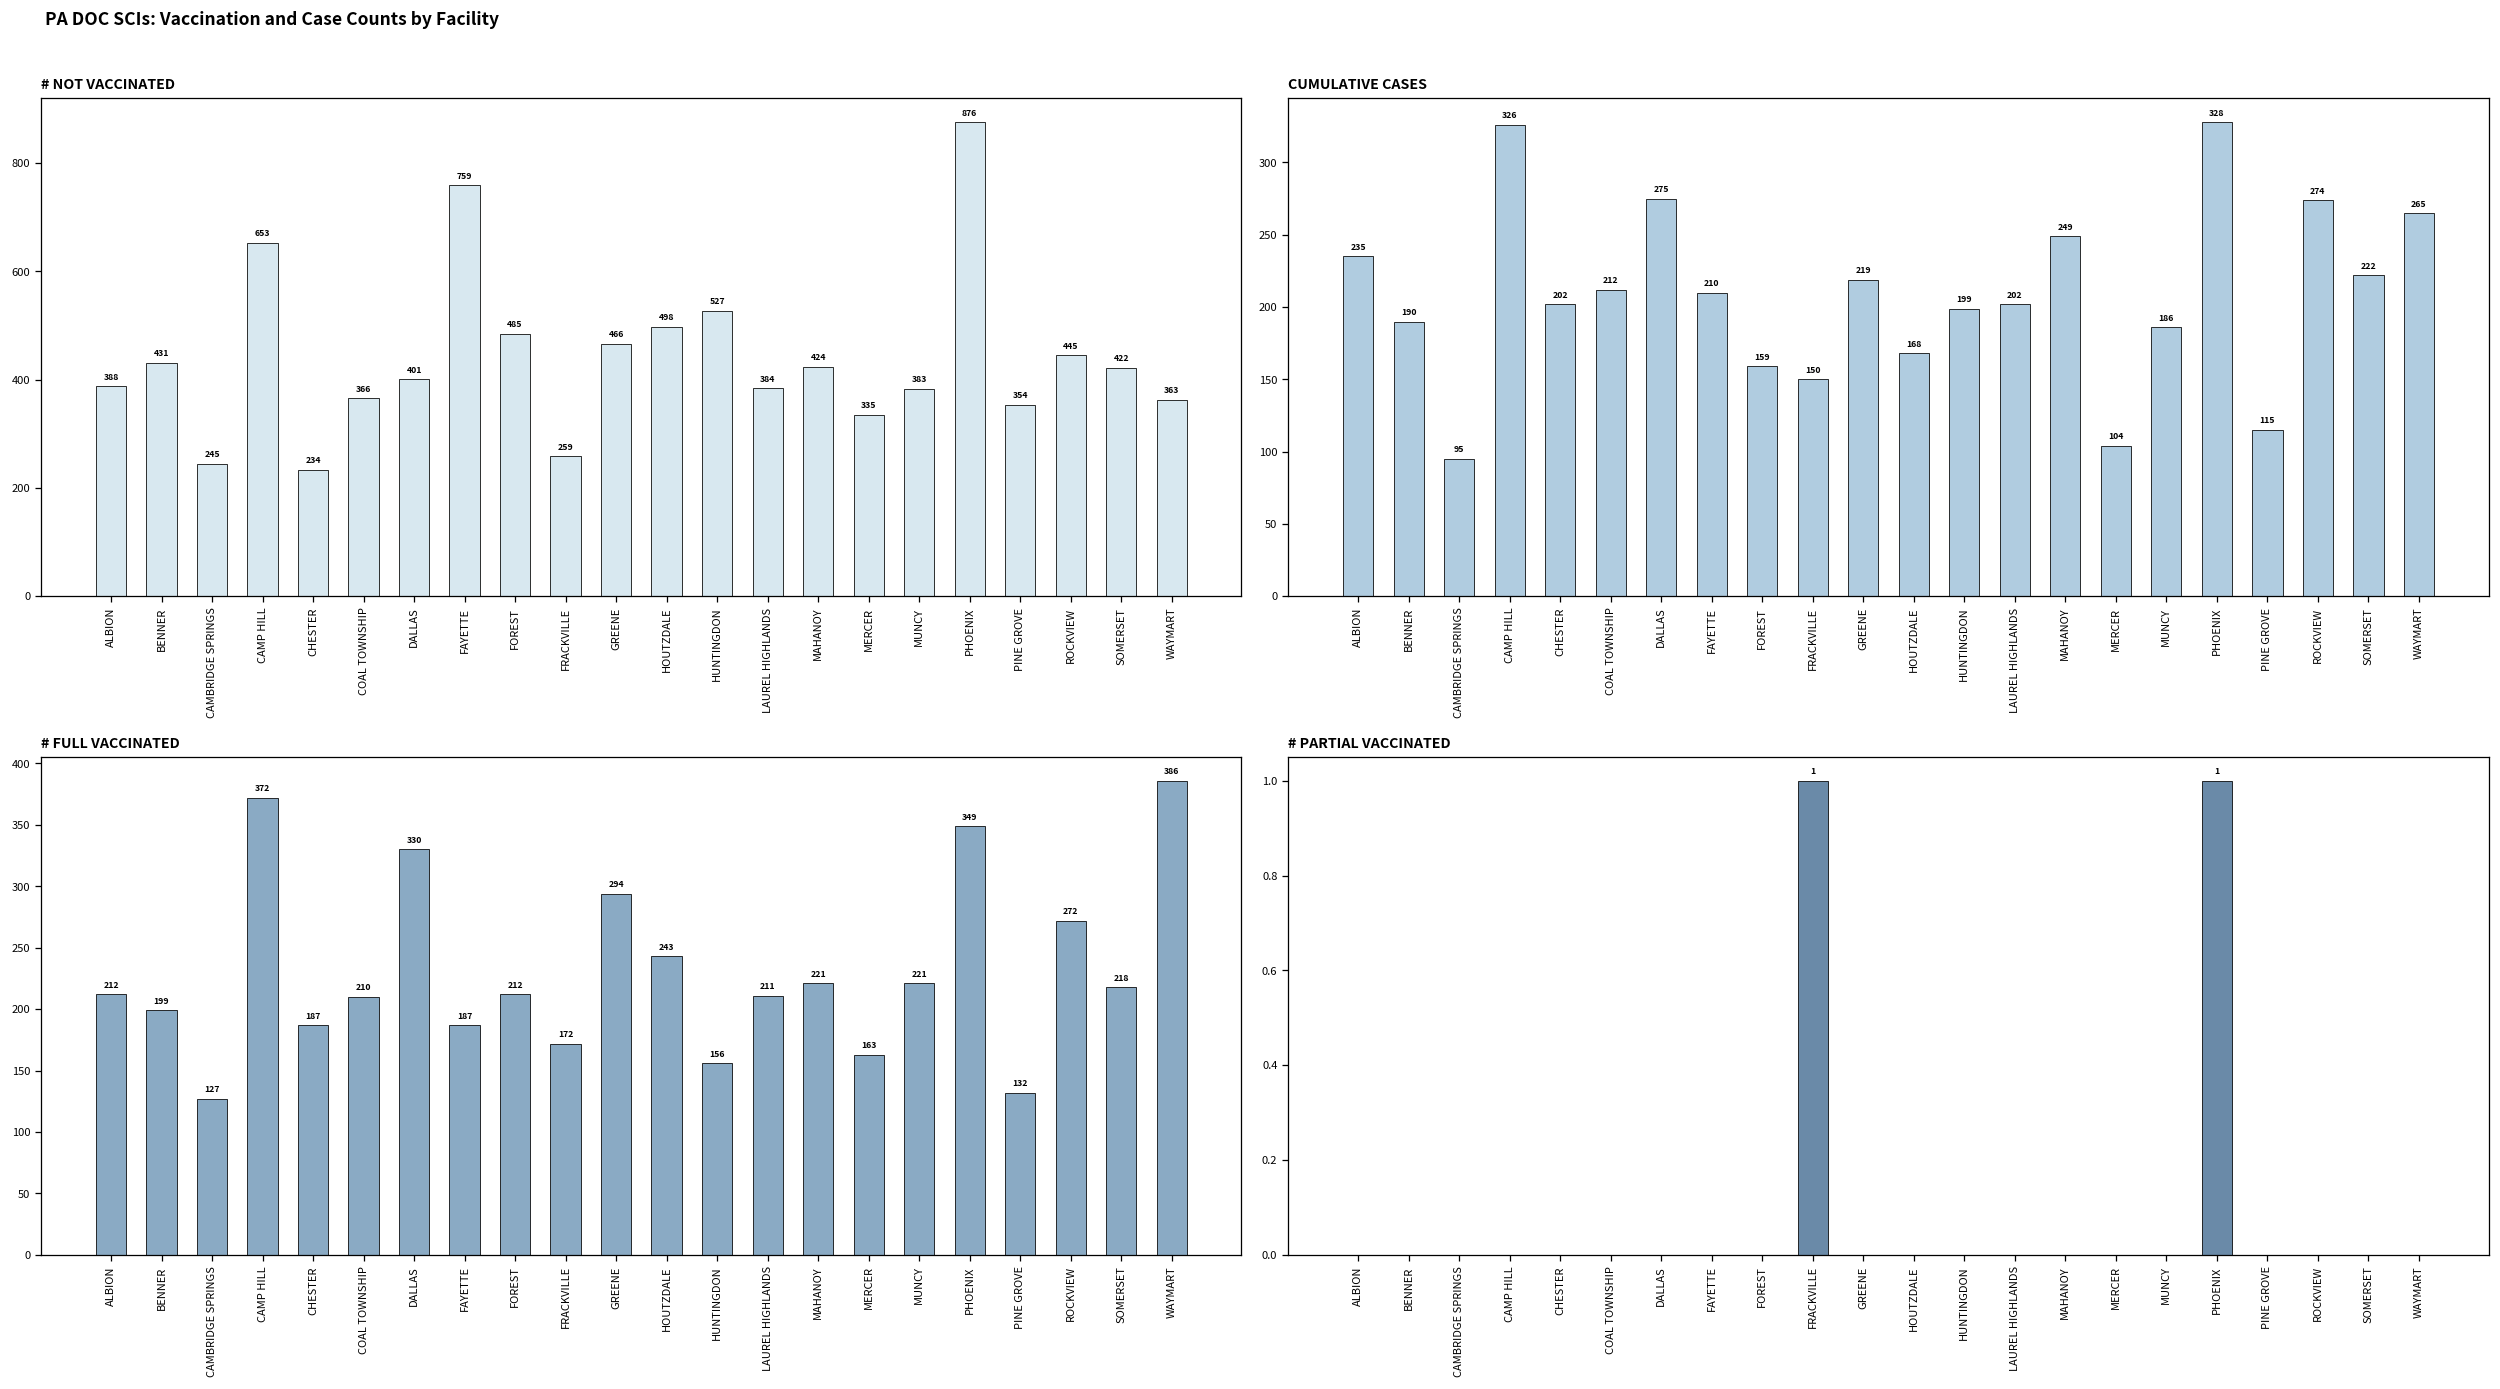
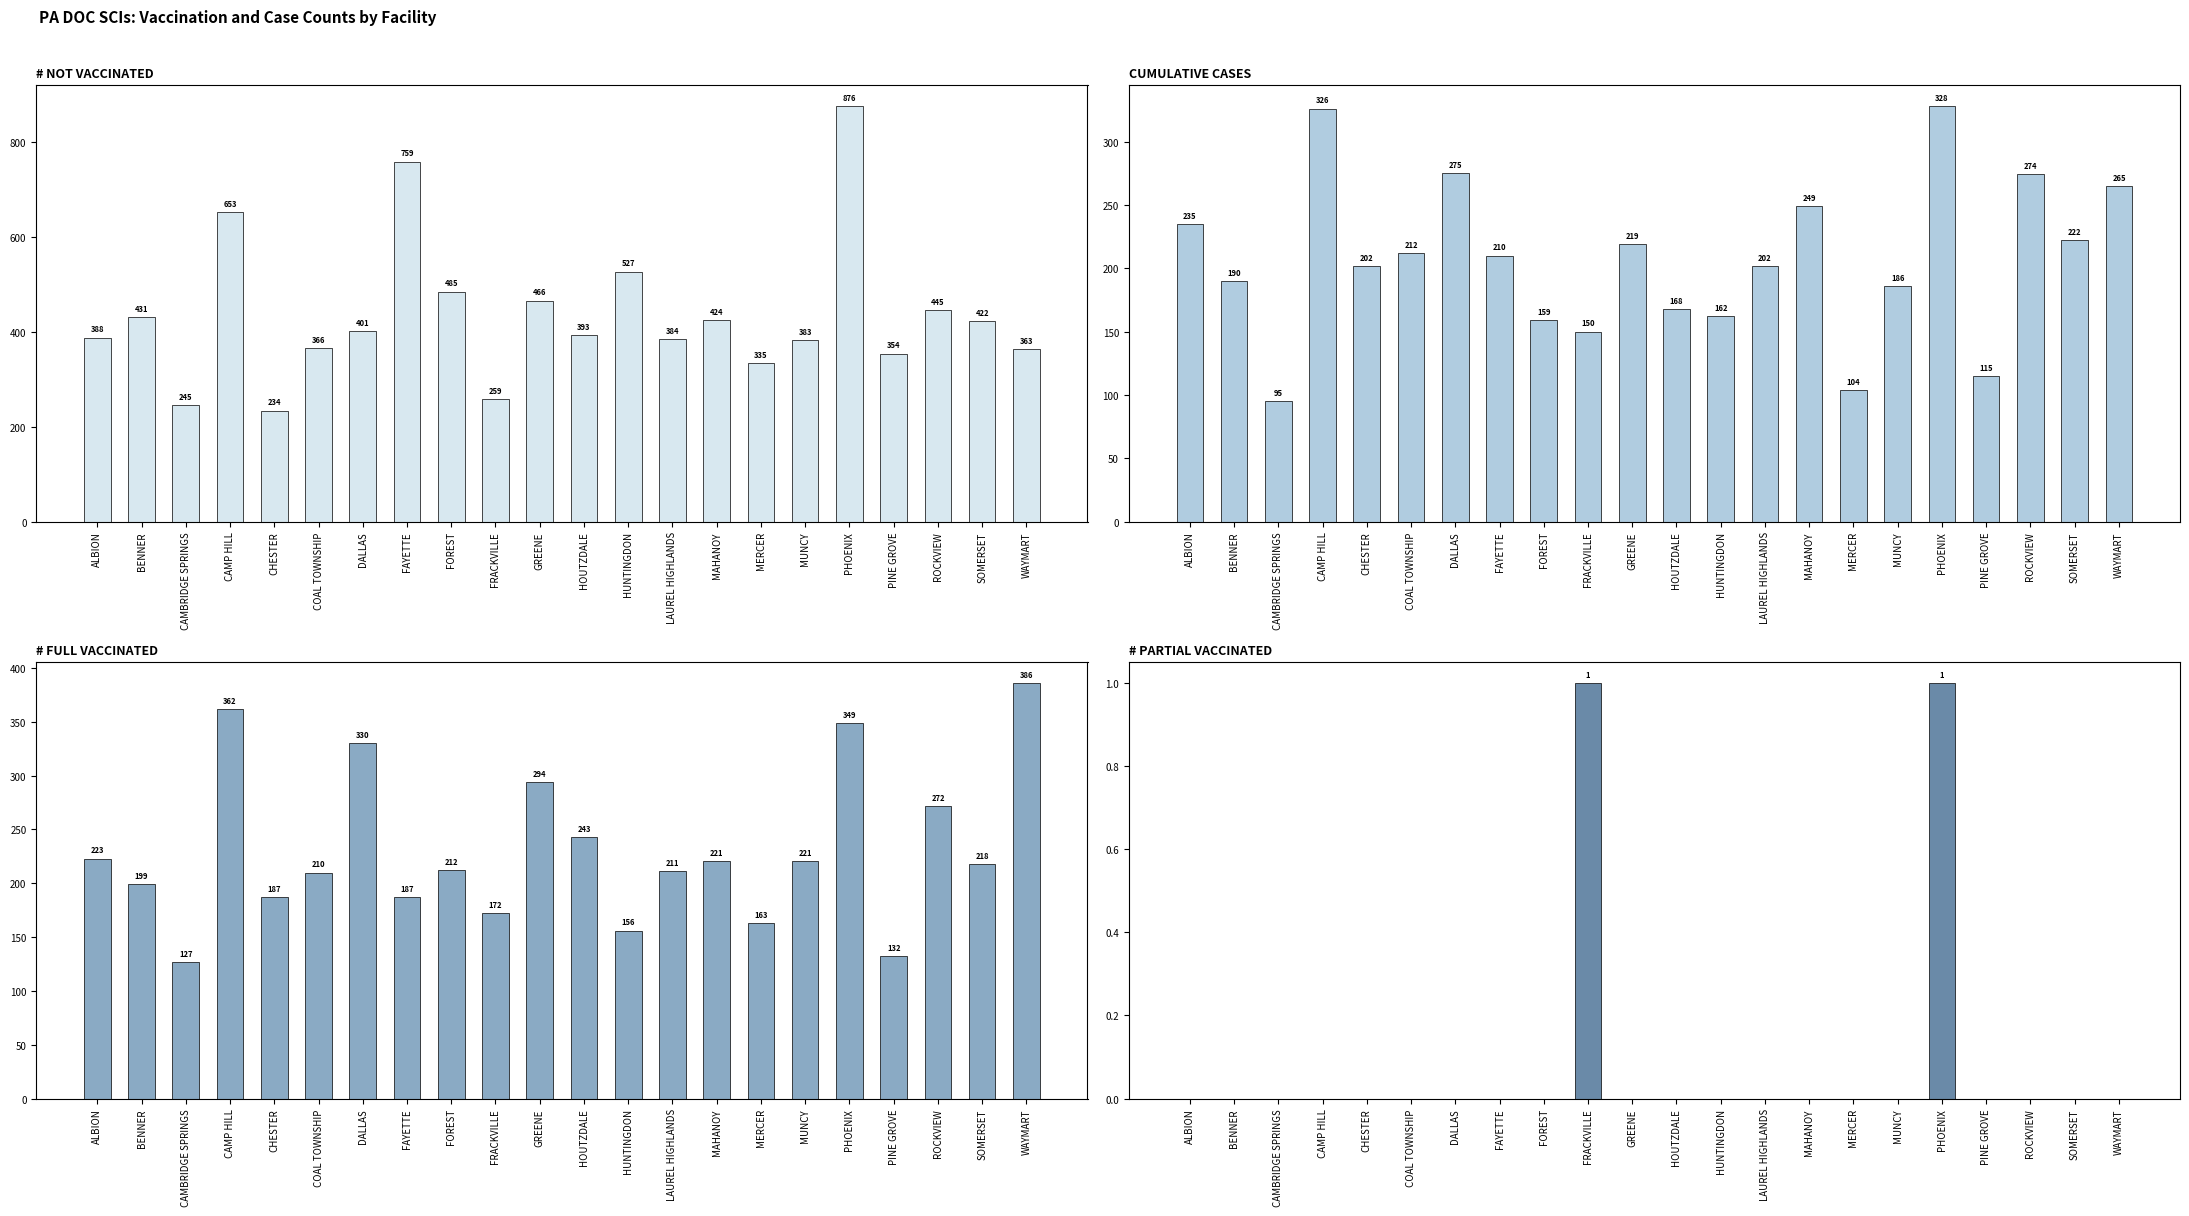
  {
    "# NOT VACCINATED": {
      "ALBION": 388,
      "BENNER": 431,
      "CAMBRIDGE SPRINGS": 245,
      "CAMP HILL": 653,
      "CHESTER": 234,
      "COAL TOWNSHIP": 366,
      "DALLAS": 401,
      "FAYETTE": 759,
      "FOREST": 485,
      "FRACKVILLE": 259,
      "GREENE": 466,
-     "HOUTZDALE": 498,
+     "HOUTZDALE": 393,
      "HUNTINGDON": 527,
      "LAUREL HIGHLANDS": 384,
      "MAHANOY": 424,
      "MERCER": 335,
      "MUNCY": 383,
      "PHOENIX": 876,
      "PINE GROVE": 354,
      "ROCKVIEW": 445,
      "SOMERSET": 422,
      "WAYMART": 363
    },
    "CUMULATIVE CASES": {
      "ALBION": 235,
      "BENNER": 190,
      "CAMBRIDGE SPRINGS": 95,
      "CAMP HILL": 326,
      "CHESTER": 202,
      "COAL TOWNSHIP": 212,
      "DALLAS": 275,
      "FAYETTE": 210,
      "FOREST": 159,
      "FRACKVILLE": 150,
      "GREENE": 219,
      "HOUTZDALE": 168,
-     "HUNTINGDON": 199,
+     "HUNTINGDON": 162,
      "LAUREL HIGHLANDS": 202,
      "MAHANOY": 249,
      "MERCER": 104,
      "MUNCY": 186,
      "PHOENIX": 328,
      "PINE GROVE": 115,
      "ROCKVIEW": 274,
      "SOMERSET": 222,
      "WAYMART": 265
    },
    "# FULL VACCINATED": {
-     "ALBION": 212,
+     "ALBION": 223,
      "BENNER": 199,
      "CAMBRIDGE SPRINGS": 127,
-     "CAMP HILL": 372,
+     "CAMP HILL": 362,
      "CHESTER": 187,
      "COAL TOWNSHIP": 210,
      "DALLAS": 330,
      "FAYETTE": 187,
      "FOREST": 212,
      "FRACKVILLE": 172,
      "GREENE": 294,
      "HOUTZDALE": 243,
      "HUNTINGDON": 156,
      "LAUREL HIGHLANDS": 211,
      "MAHANOY": 221,
      "MERCER": 163,
      "MUNCY": 221,
      "PHOENIX": 349,
      "PINE GROVE": 132,
      "ROCKVIEW": 272,
      "SOMERSET": 218,
      "WAYMART": 386
    },
    "# PARTIAL VACCINATED": {
      "FRACKVILLE": 1,
      "PHOENIX": 1
    }
  }
